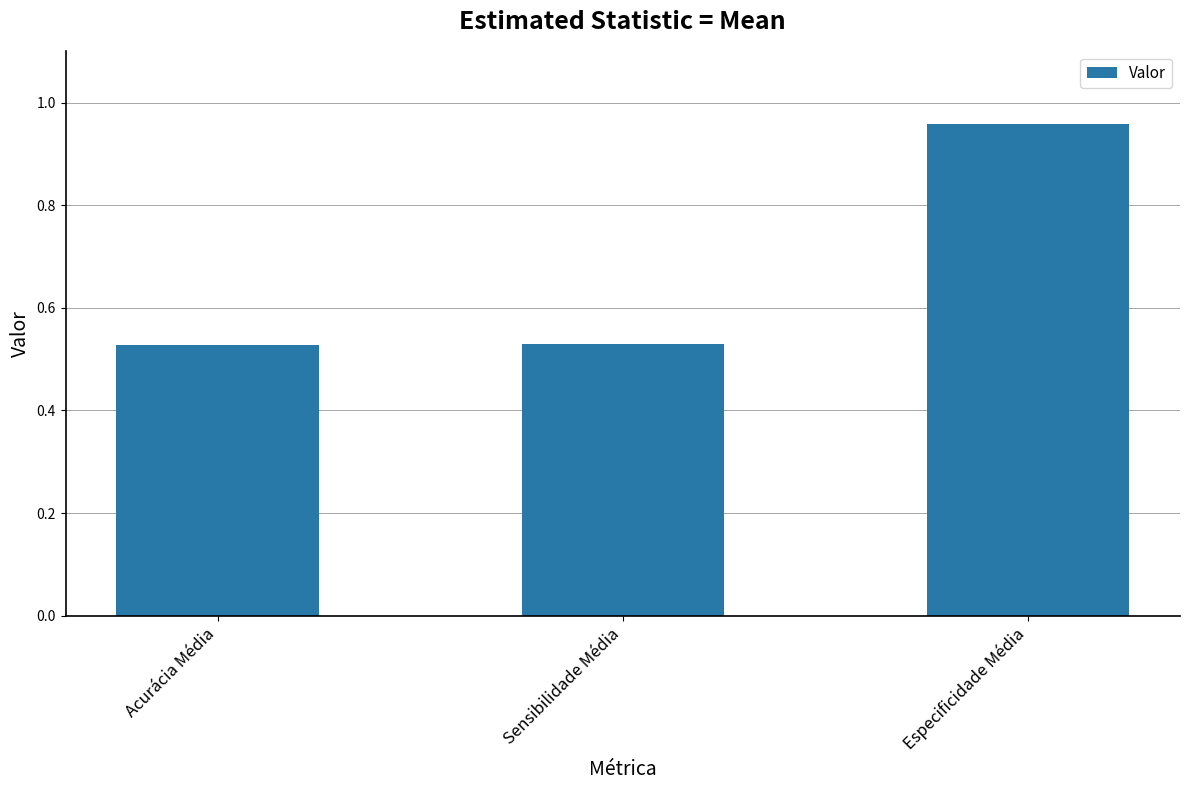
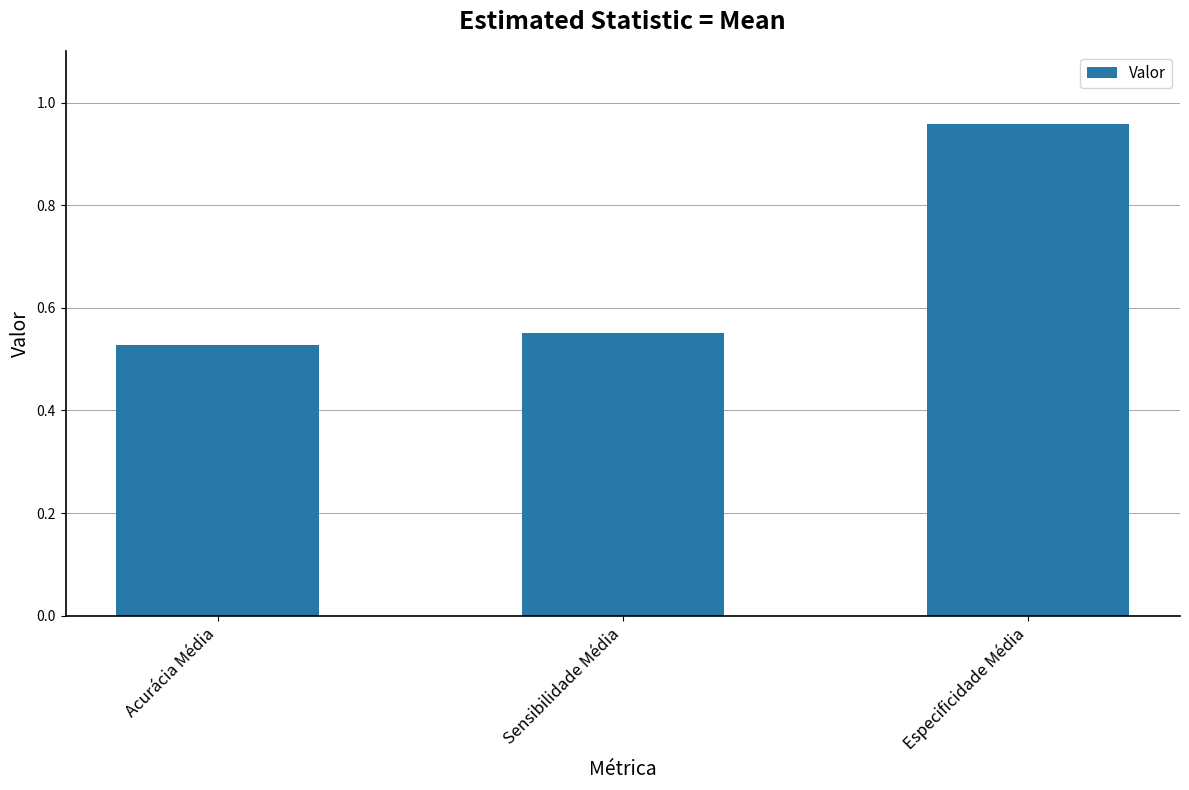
  {
    "Acurácia Média": 0.53,
-   "Sensibilidade Média": 0.53,
+   "Sensibilidade Média": 0.55,
    "Especificidade Média": 0.96
  }
